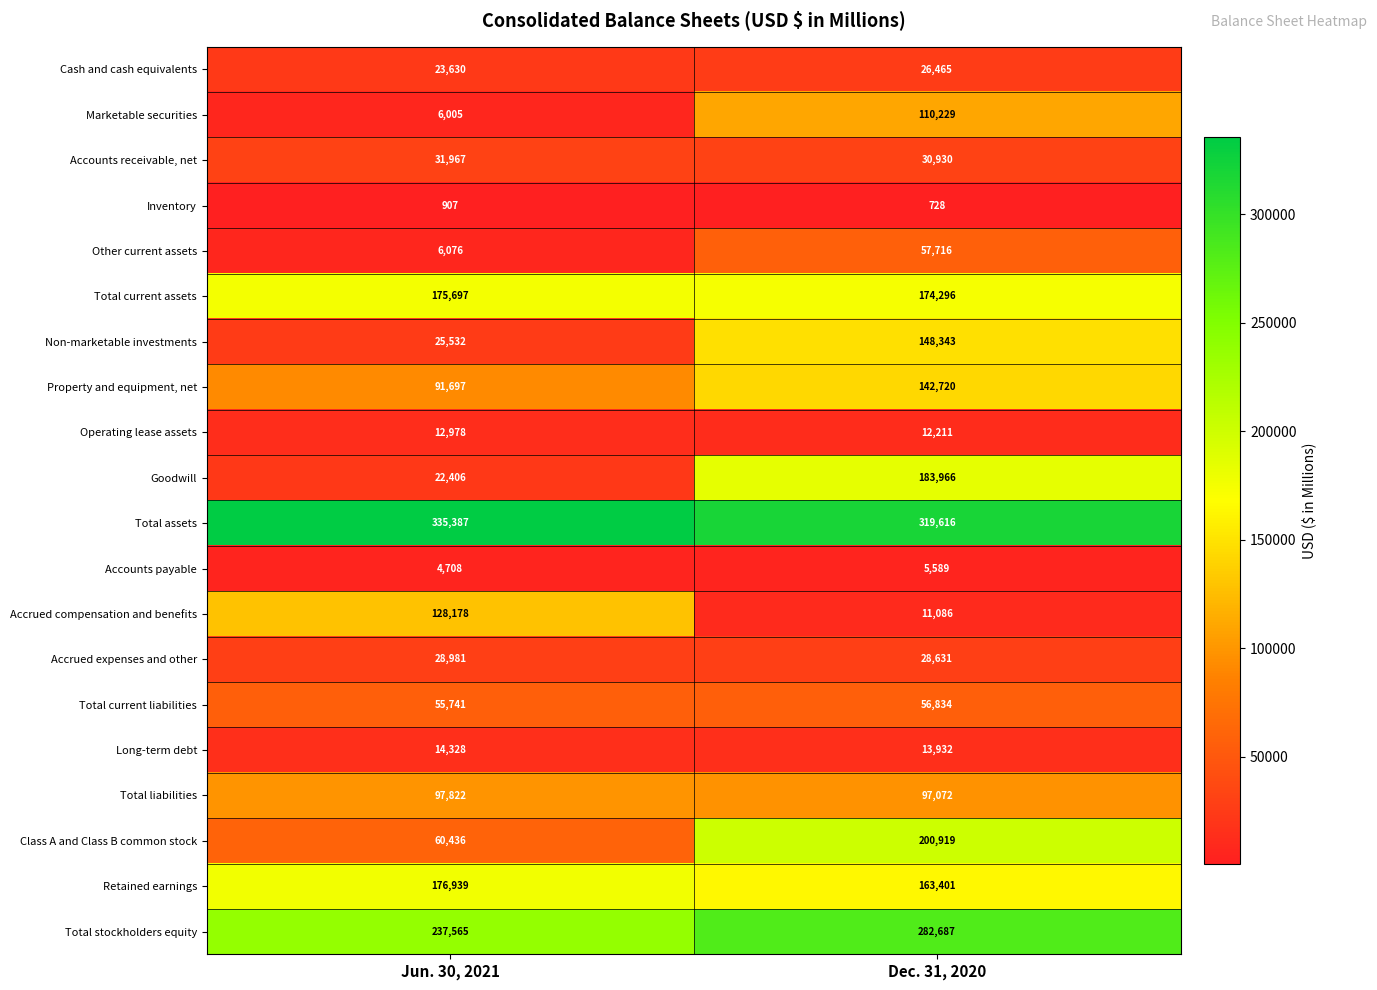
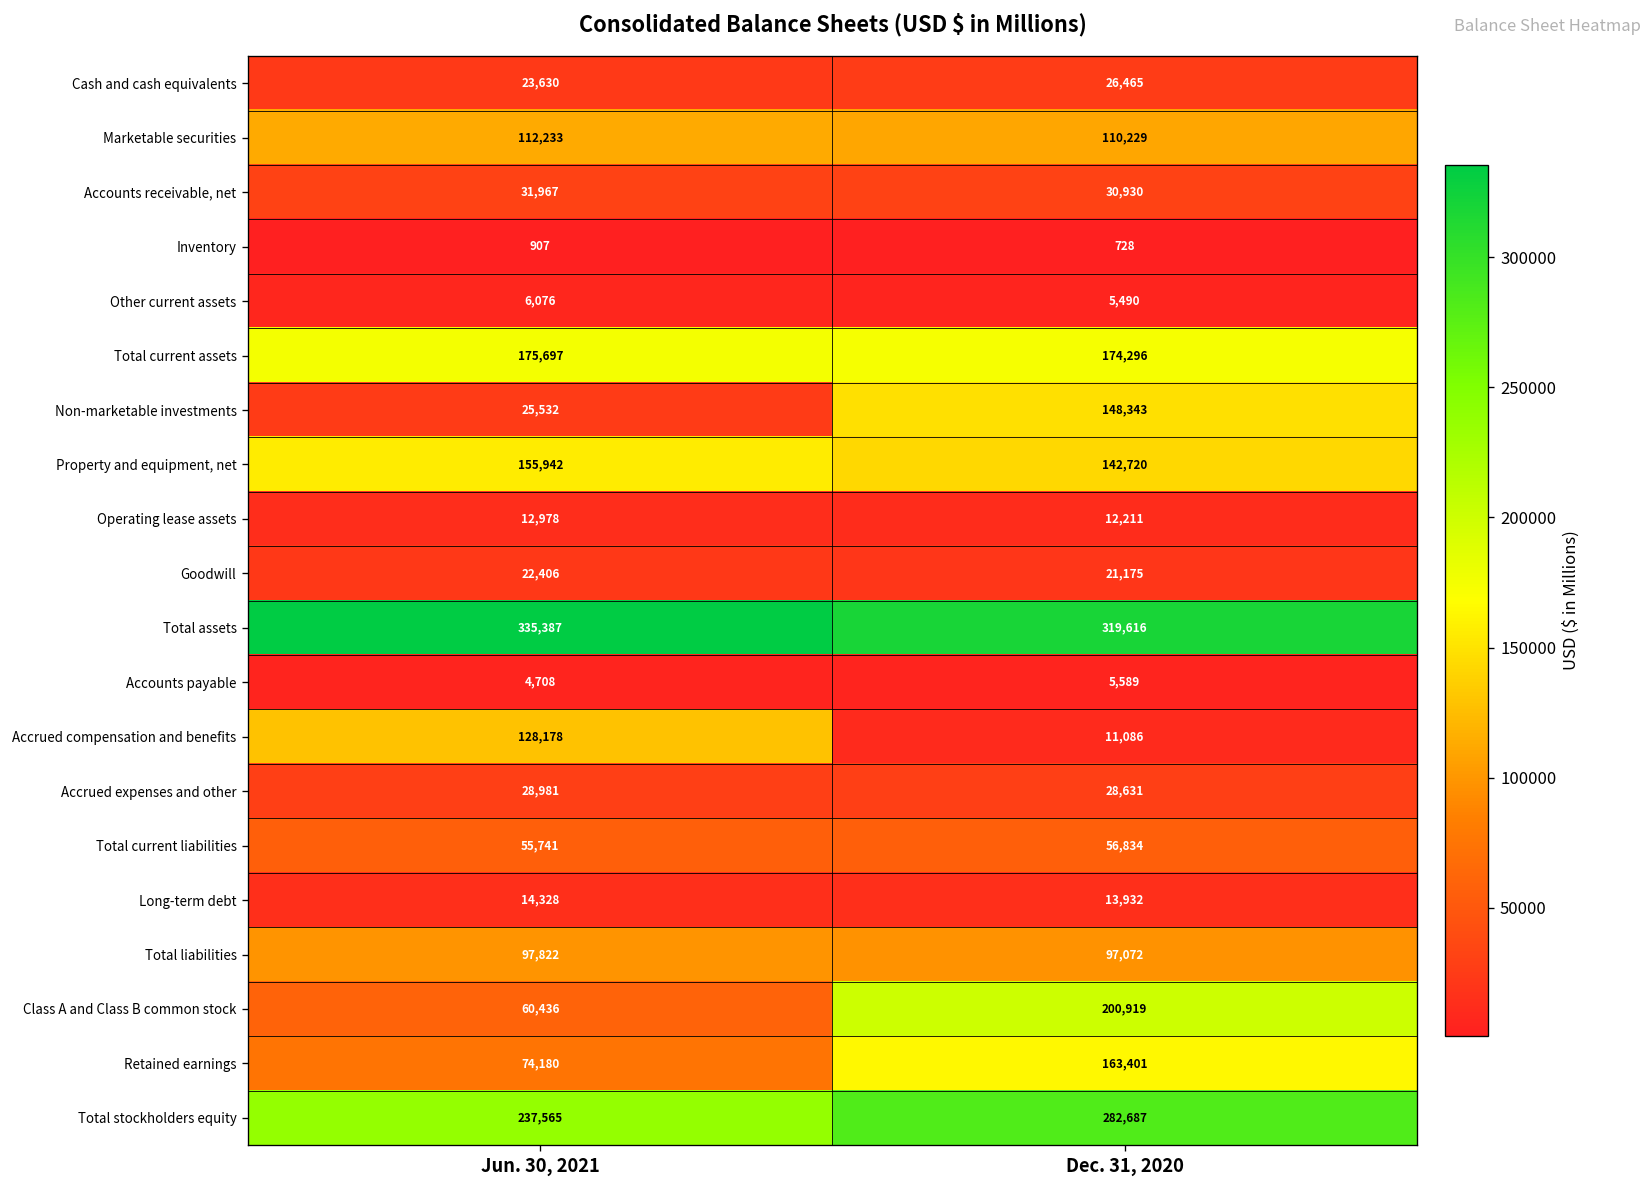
  {
    "Cash and cash equivalents": {
      "Jun. 30, 2021": "23,630",
      "Dec. 31, 2020": "26,465"
    },
    "Marketable securities": {
-     "Jun. 30, 2021": "6,005",
+     "Jun. 30, 2021": "112,233",
      "Dec. 31, 2020": "110,229"
    },
    "Accounts receivable, net": {
      "Jun. 30, 2021": "31,967",
      "Dec. 31, 2020": "30,930"
    },
    "Inventory": {
      "Jun. 30, 2021": "907",
      "Dec. 31, 2020": "728"
    },
    "Other current assets": {
      "Jun. 30, 2021": "6,076",
-     "Dec. 31, 2020": "57,716"
+     "Dec. 31, 2020": "5,490"
    },
    "Total current assets": {
      "Jun. 30, 2021": "175,697",
      "Dec. 31, 2020": "174,296"
    },
    "Non-marketable investments": {
      "Jun. 30, 2021": "25,532",
      "Dec. 31, 2020": "148,343"
    },
    "Property and equipment, net": {
-     "Jun. 30, 2021": "91,697",
+     "Jun. 30, 2021": "155,942",
      "Dec. 31, 2020": "142,720"
    },
    "Operating lease assets": {
      "Jun. 30, 2021": "12,978",
      "Dec. 31, 2020": "12,211"
    },
    "Goodwill": {
      "Jun. 30, 2021": "22,406",
-     "Dec. 31, 2020": "183,966"
+     "Dec. 31, 2020": "21,175"
    },
    "Total assets": {
      "Jun. 30, 2021": "335,387",
      "Dec. 31, 2020": "319,616"
    },
    "Accounts payable": {
      "Jun. 30, 2021": "4,708",
      "Dec. 31, 2020": "5,589"
    },
    "Accrued compensation and benefits": {
      "Jun. 30, 2021": "128,178",
      "Dec. 31, 2020": "11,086"
    },
    "Accrued expenses and other": {
      "Jun. 30, 2021": "28,981",
      "Dec. 31, 2020": "28,631"
    },
    "Total current liabilities": {
      "Jun. 30, 2021": "55,741",
      "Dec. 31, 2020": "56,834"
    },
    "Long-term debt": {
      "Jun. 30, 2021": "14,328",
      "Dec. 31, 2020": "13,932"
    },
    "Total liabilities": {
      "Jun. 30, 2021": "97,822",
      "Dec. 31, 2020": "97,072"
    },
    "Class A and Class B common stock": {
      "Jun. 30, 2021": "60,436",
      "Dec. 31, 2020": "200,919"
    },
    "Retained earnings": {
-     "Jun. 30, 2021": "176,939",
+     "Jun. 30, 2021": "74,180",
      "Dec. 31, 2020": "163,401"
    },
    "Total stockholders equity": {
      "Jun. 30, 2021": "237,565",
      "Dec. 31, 2020": "282,687"
    }
  }
